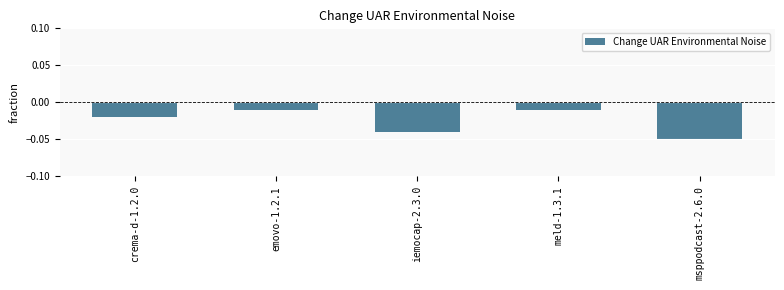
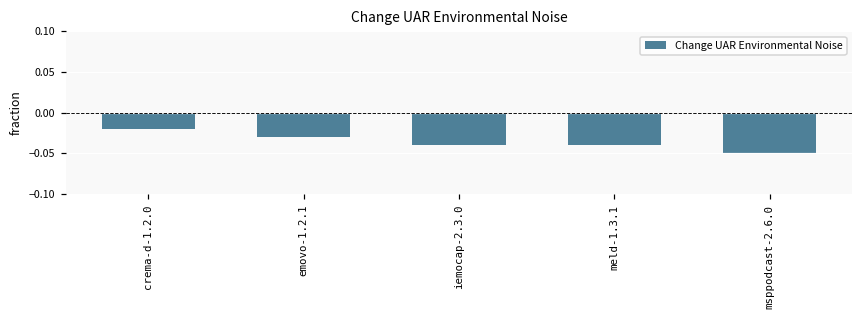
  {
    "crema-d-1.2.0": -0.02,
-   "emovo-1.2.1": -0.01,
+   "emovo-1.2.1": -0.03,
    "iemocap-2.3.0": -0.04,
-   "meld-1.3.1": -0.01,
+   "meld-1.3.1": -0.04,
    "msppodcast-2.6.0": -0.05
  }
